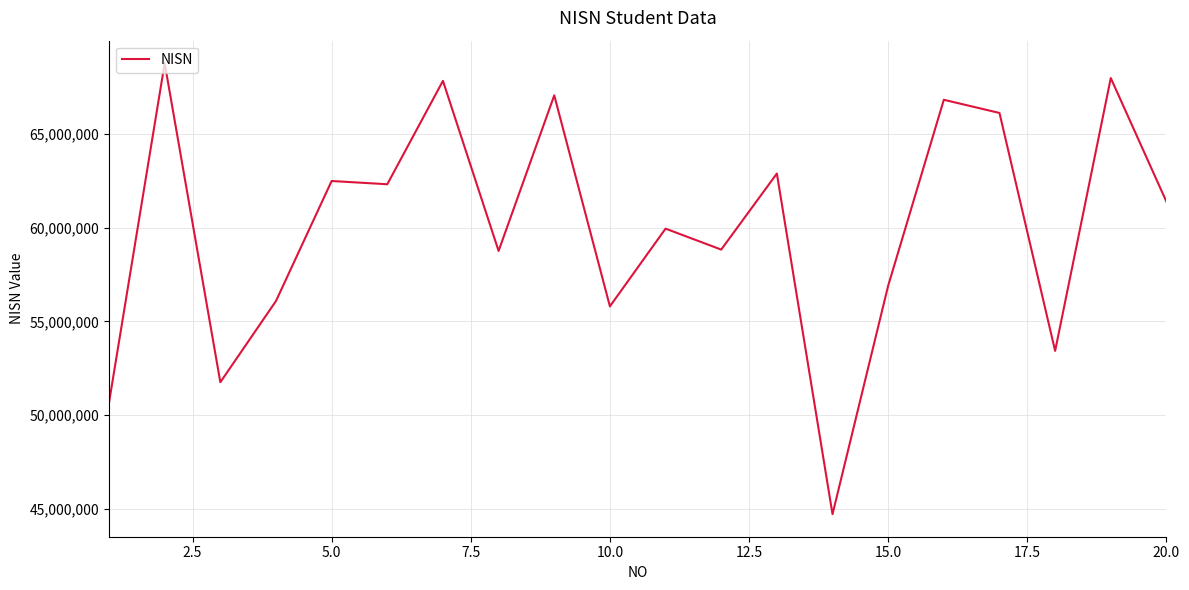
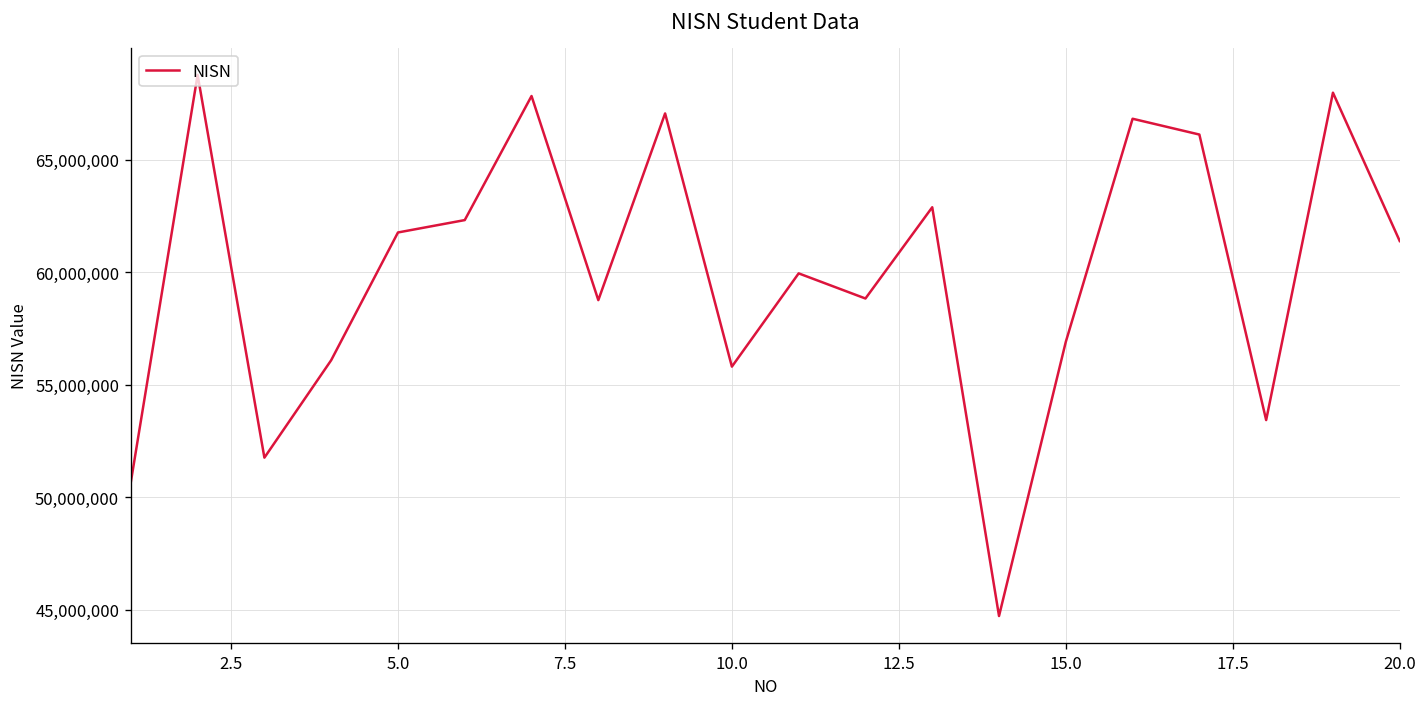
  {
-   "5.0": "62,500,000",
+   "5.0": "61,800,000",
    "10.0": "55,800,000",
    "15.0": "56,900,000",
    "20.0": "61,400,000"
  }
